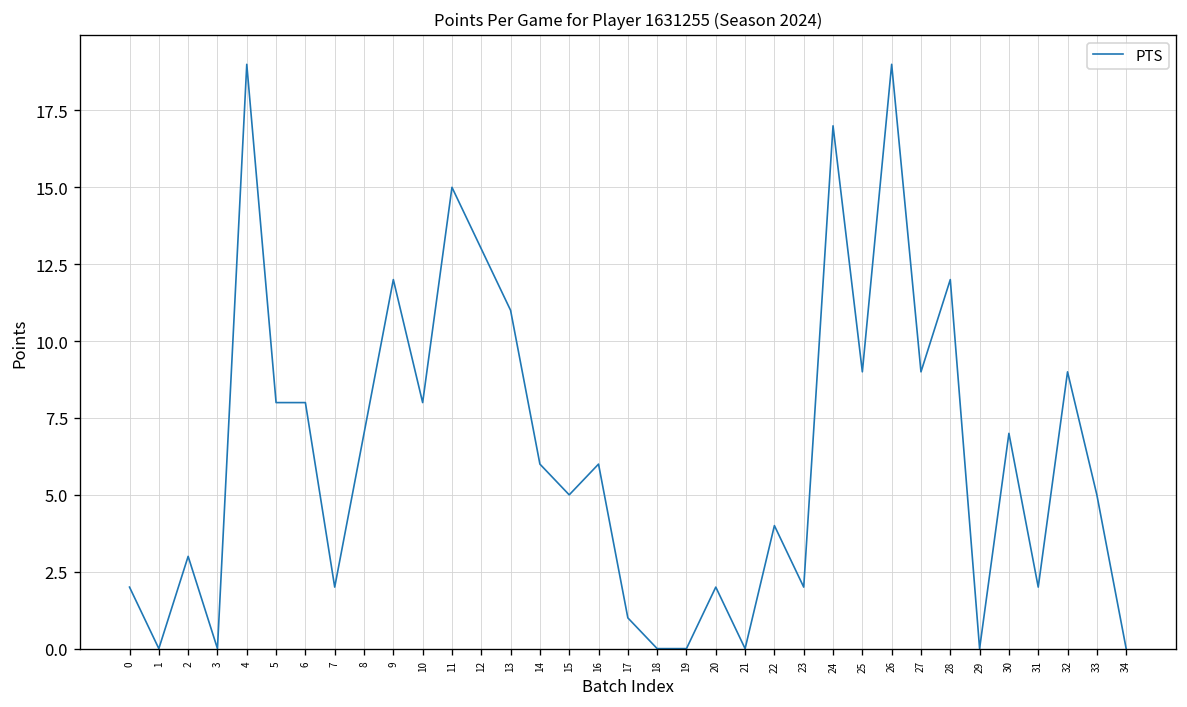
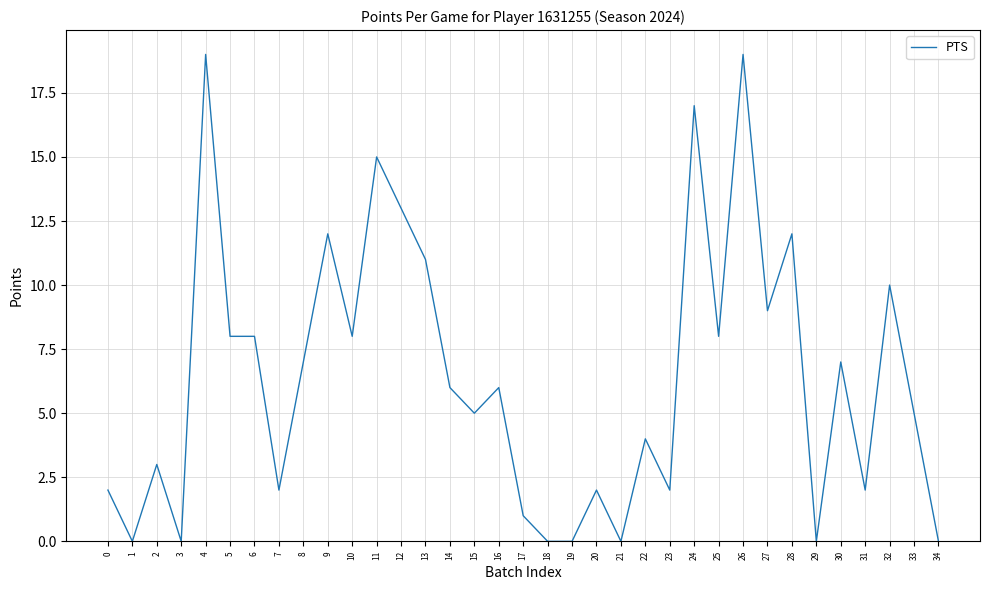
  {
    "0": 2,
    "1": 0,
    "2": 3,
    "3": 0,
    "4": 19,
    "5": 8,
    "6": 8,
    "7": 2,
    "8": 7,
    "9": 12,
    "10": 8,
    "11": 15,
    "12": 13,
    "13": 11,
    "14": 6,
    "15": 5,
    "16": 6,
    "17": 1,
    "18": 0,
    "19": 0,
    "20": 2,
    "21": 0,
    "22": 4,
    "23": 2,
    "24": 17,
-   "25": 9,
+   "25": 8,
    "26": 19,
    "27": 9,
    "28": 12,
    "29": 0,
    "30": 7,
    "31": 2,
-   "32": 9,
+   "32": 10,
    "33": 5,
    "34": 0
  }
